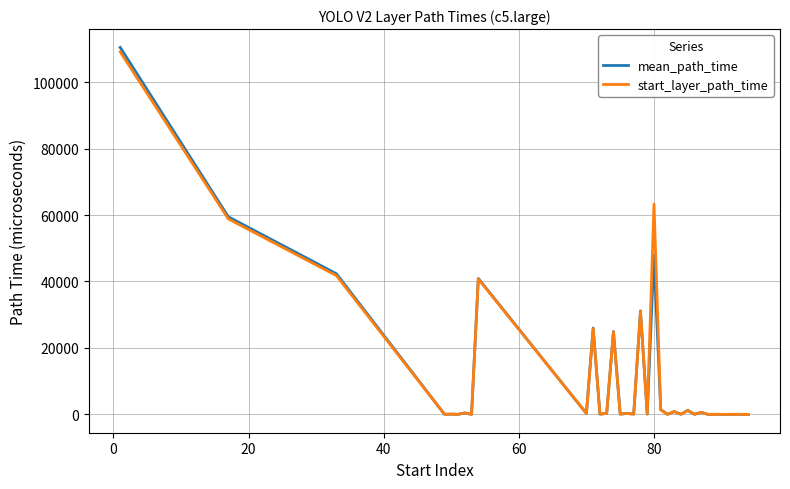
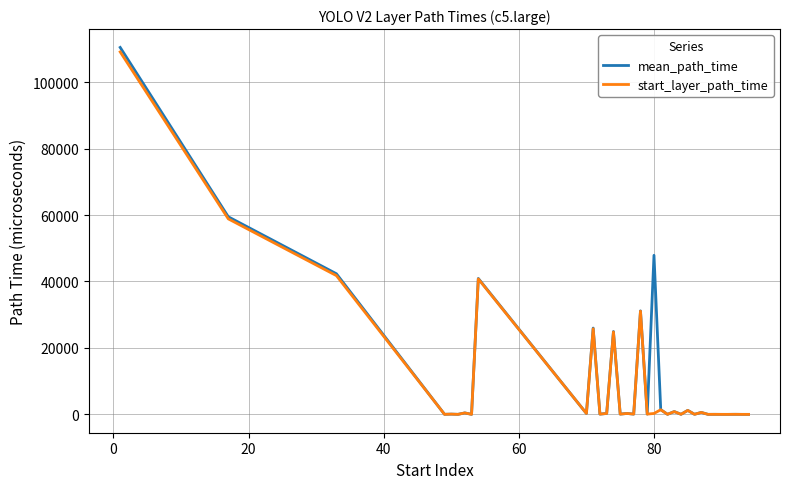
  {
    "mean_path_time": {
      "80": 48000
    },
    "start_layer_path_time": {
-     "80": 63000
+     "80": 0
    }
  }
